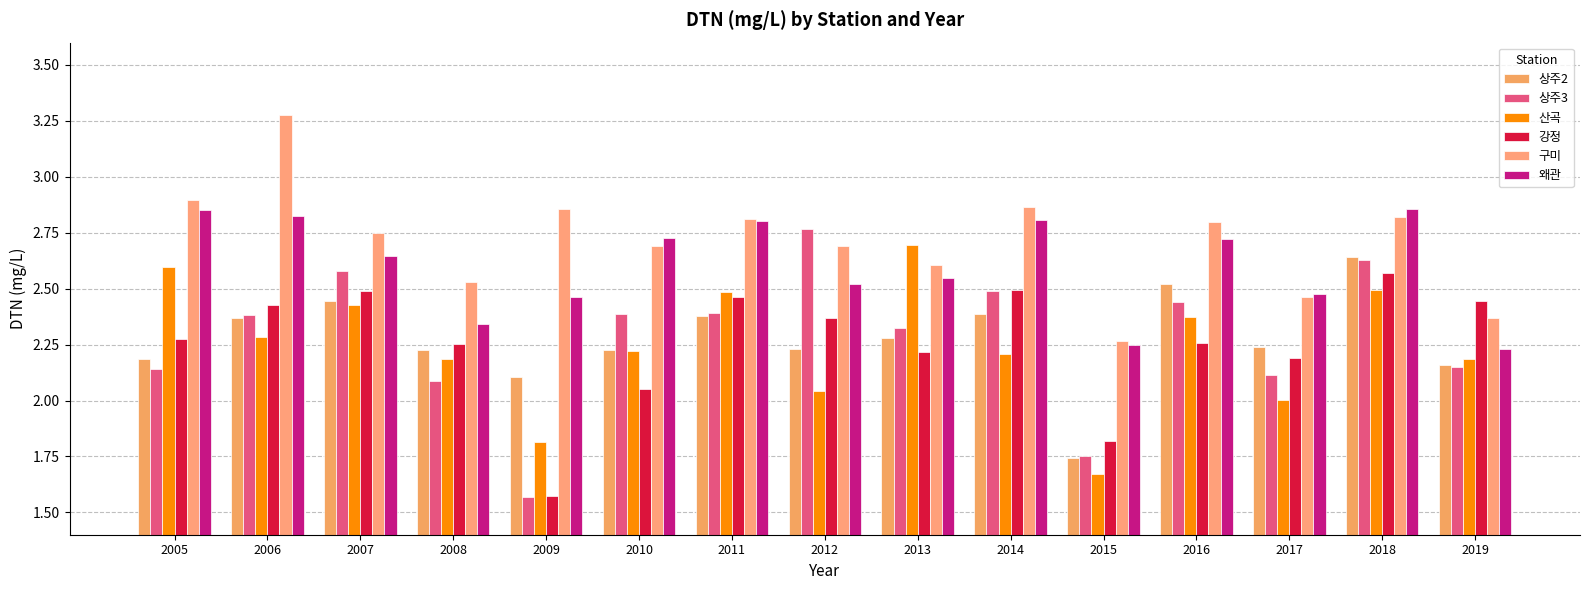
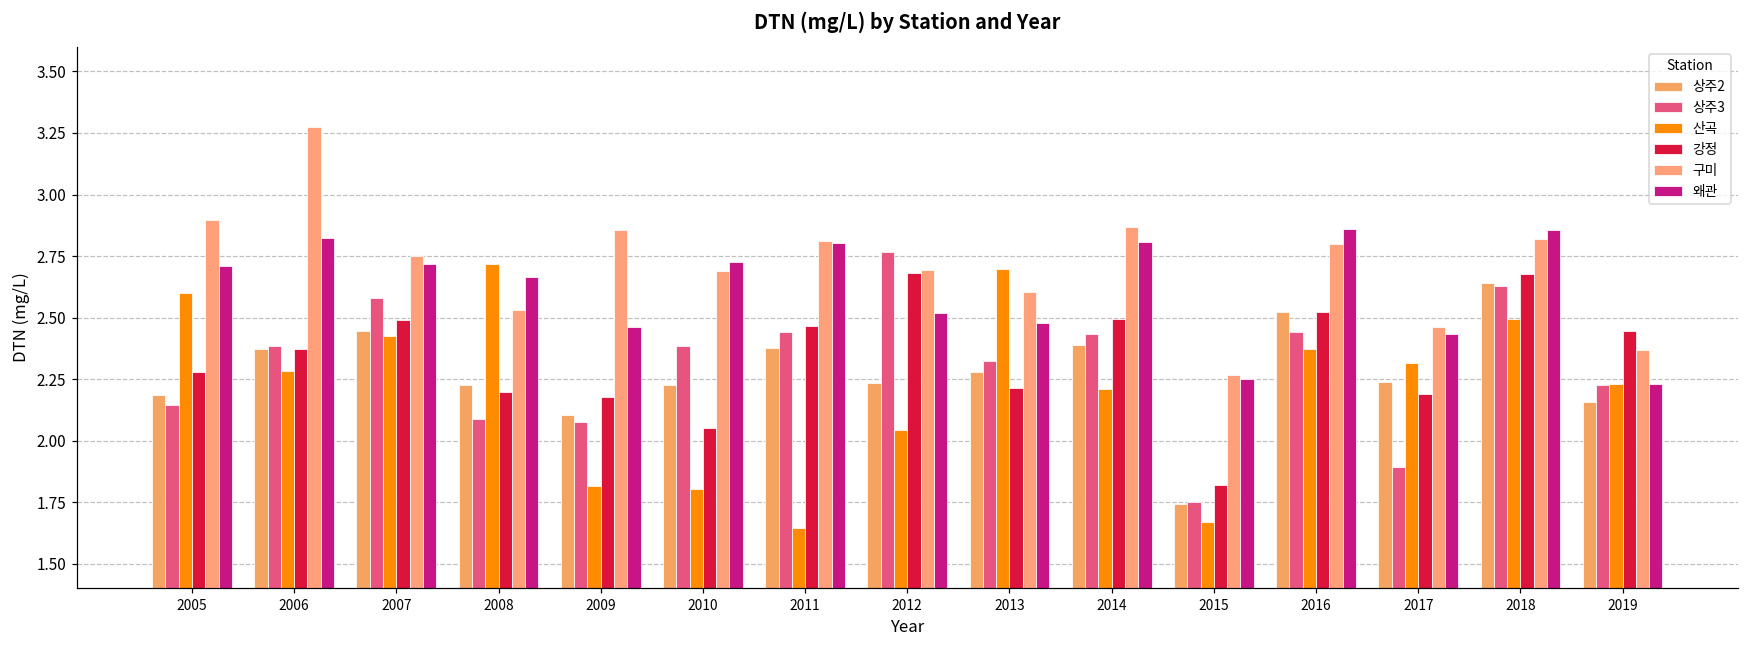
  {
    "상주3": {
      "2005": 2.14,
      "2006": 2.38,
      "2007": 2.58,
      "2008": 2.09,
-     "2009": 1.57,
+     "2009": 2.08,
      "2010": 2.39,
-     "2011": 2.39,
+     "2011": 2.44,
      "2012": 2.77,
      "2013": 2.33,
-     "2014": 2.49,
+     "2014": 2.44,
      "2015": 1.75,
      "2016": 2.44,
-     "2017": 2.11,
+     "2017": 1.89,
      "2018": 2.63,
-     "2019": 2.15
+     "2019": 2.23
    },
    "산곡": {
      "2005": 2.60,
      "2006": 2.28,
      "2007": 2.43,
-     "2008": 2.19,
+     "2008": 2.72,
      "2009": 1.81,
-     "2010": 2.22,
-     "2011": 2.48,
+     "2010": 1.80,
+     "2011": 1.65,
      "2012": 2.04,
      "2013": 2.70,
      "2014": 2.21,
      "2015": 1.67,
      "2016": 2.37,
-     "2017": 2.00,
+     "2017": 2.31,
      "2018": 2.49,
-     "2019": 2.19
+     "2019": 2.23
    },
    "강정": {
      "2005": 2.28,
-     "2006": 2.43,
+     "2006": 2.37,
      "2007": 2.49,
-     "2008": 2.25,
-     "2009": 1.57,
+     "2008": 2.20,
+     "2009": 2.18,
      "2010": 2.05,
      "2011": 2.46,
-     "2012": 2.37,
+     "2012": 2.68,
      "2013": 2.22,
      "2014": 2.49,
      "2015": 1.82,
-     "2016": 2.26,
+     "2016": 2.52,
      "2017": 2.19,
-     "2018": 2.57,
+     "2018": 2.68,
      "2019": 2.45
    },
    "왜관": {
-     "2005": 2.85,
+     "2005": 2.71,
      "2006": 2.82,
-     "2007": 2.64,
-     "2008": 2.34,
+     "2007": 2.72,
+     "2008": 2.67,
      "2009": 2.46,
      "2010": 2.73,
      "2011": 2.80,
      "2012": 2.52,
-     "2013": 2.55,
+     "2013": 2.48,
      "2014": 2.81,
      "2015": 2.25,
-     "2016": 2.72,
-     "2017": 2.48,
+     "2016": 2.86,
+     "2017": 2.44,
      "2018": 2.85,
      "2019": 2.23
    }
  }
